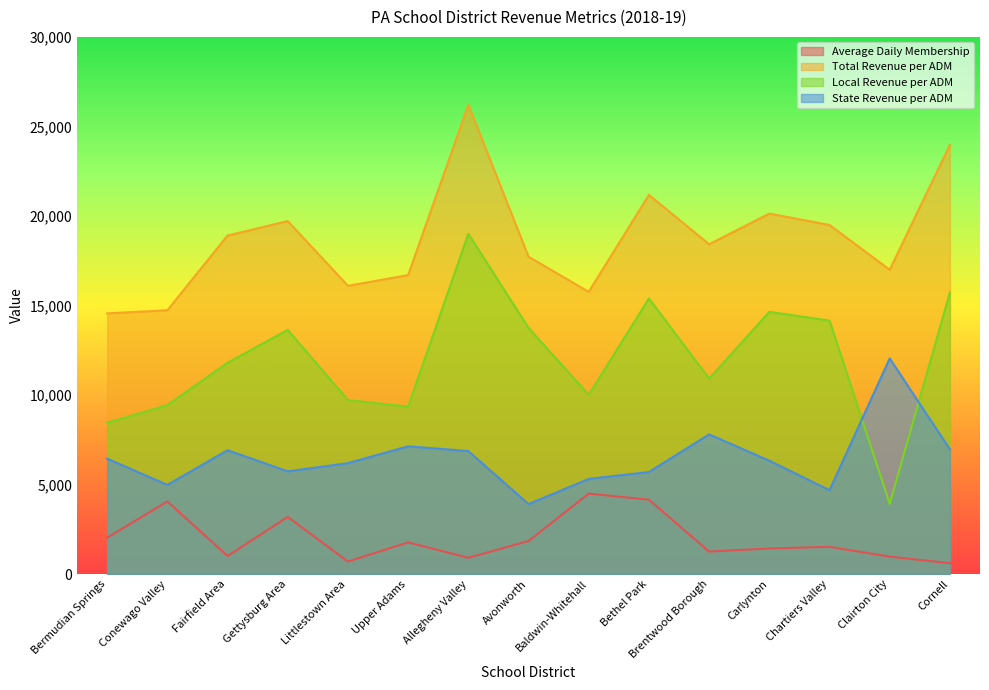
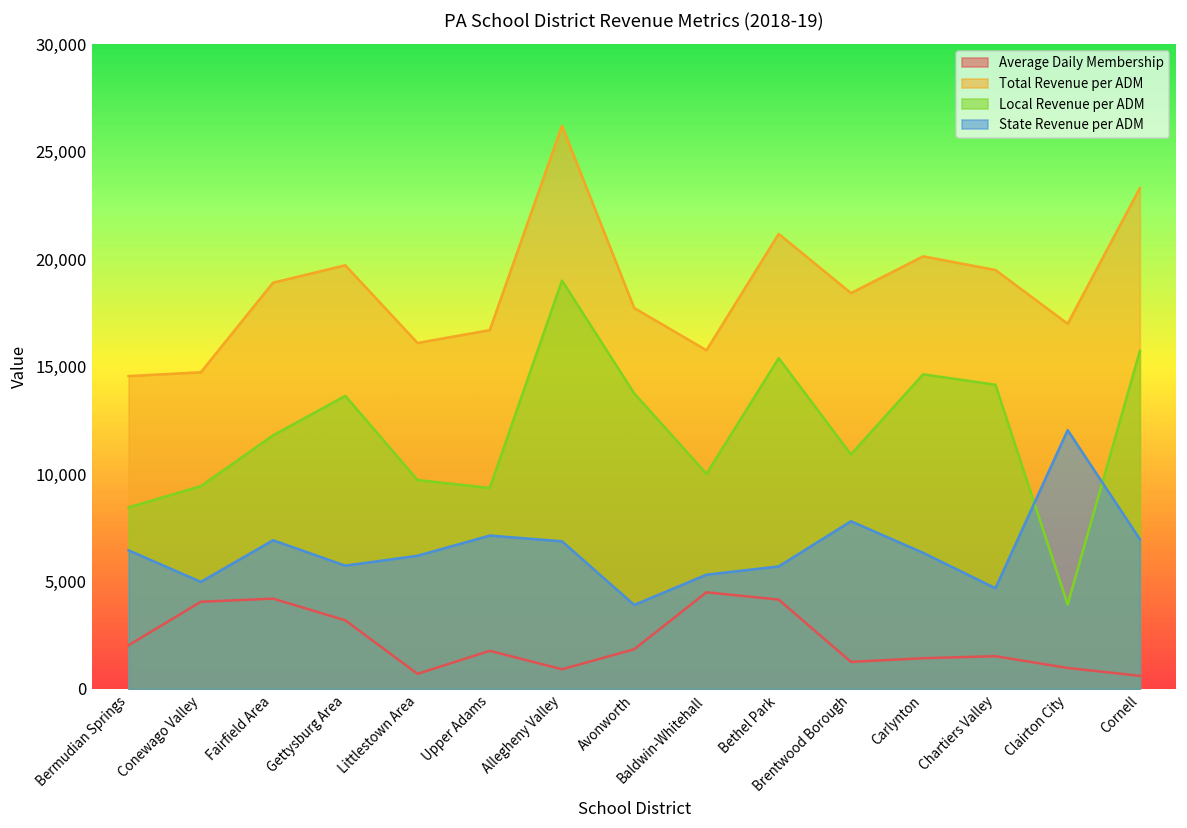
  {
    "Average Daily Membership": {
      "Bermudian Springs": "2,000",
      "Conewago Valley": "4,100",
-     "Fairfield Area": "1,000",
+     "Fairfield Area": "4,200",
      "Gettysburg Area": "3,200",
      "Littlestown Area": "700",
      "Upper Adams": "1,800",
      "Allegheny Valley": "900",
      "Avonworth": "1,800",
      "Baldwin-Whitehall": "4,500",
      "Bethel Park": "4,200",
      "Brentwood Borough": "1,300",
      "Carlynton": "1,400",
      "Chartiers Valley": "1,500",
      "Clairton City": "1,000",
      "Cornell": "600"
    },
    "Total Revenue per ADM": {
      "Bermudian Springs": "14,600",
      "Conewago Valley": "14,700",
      "Fairfield Area": "18,900",
      "Gettysburg Area": "19,700",
      "Littlestown Area": "16,100",
      "Upper Adams": "16,700",
      "Allegheny Valley": "26,200",
      "Avonworth": "17,700",
      "Baldwin-Whitehall": "15,800",
      "Bethel Park": "21,200",
      "Brentwood Borough": "18,400",
      "Carlynton": "20,100",
      "Chartiers Valley": "19,500",
      "Clairton City": "17,000",
-     "Cornell": "24,000"
+     "Cornell": "23,300"
    },
    "Local Revenue per ADM": {
      "Bermudian Springs": "8,400",
      "Conewago Valley": "9,400",
      "Fairfield Area": "11,800",
      "Gettysburg Area": "13,600",
      "Littlestown Area": "9,700",
      "Upper Adams": "9,400",
      "Allegheny Valley": "19,000",
      "Avonworth": "13,800",
      "Baldwin-Whitehall": "10,000",
      "Bethel Park": "15,400",
      "Brentwood Borough": "10,900",
      "Carlynton": "14,600",
      "Chartiers Valley": "14,200",
      "Clairton City": "3,900",
      "Cornell": "15,700"
    },
    "State Revenue per ADM": {
      "Bermudian Springs": "6,400",
      "Conewago Valley": "5,000",
      "Fairfield Area": "6,900",
      "Gettysburg Area": "5,700",
      "Littlestown Area": "6,200",
      "Upper Adams": "7,100",
      "Allegheny Valley": "6,900",
      "Avonworth": "3,900",
      "Baldwin-Whitehall": "5,300",
      "Bethel Park": "5,700",
      "Brentwood Borough": "7,800",
      "Carlynton": "6,300",
      "Chartiers Valley": "4,700",
      "Clairton City": "12,000",
      "Cornell": "7,000"
    }
  }
